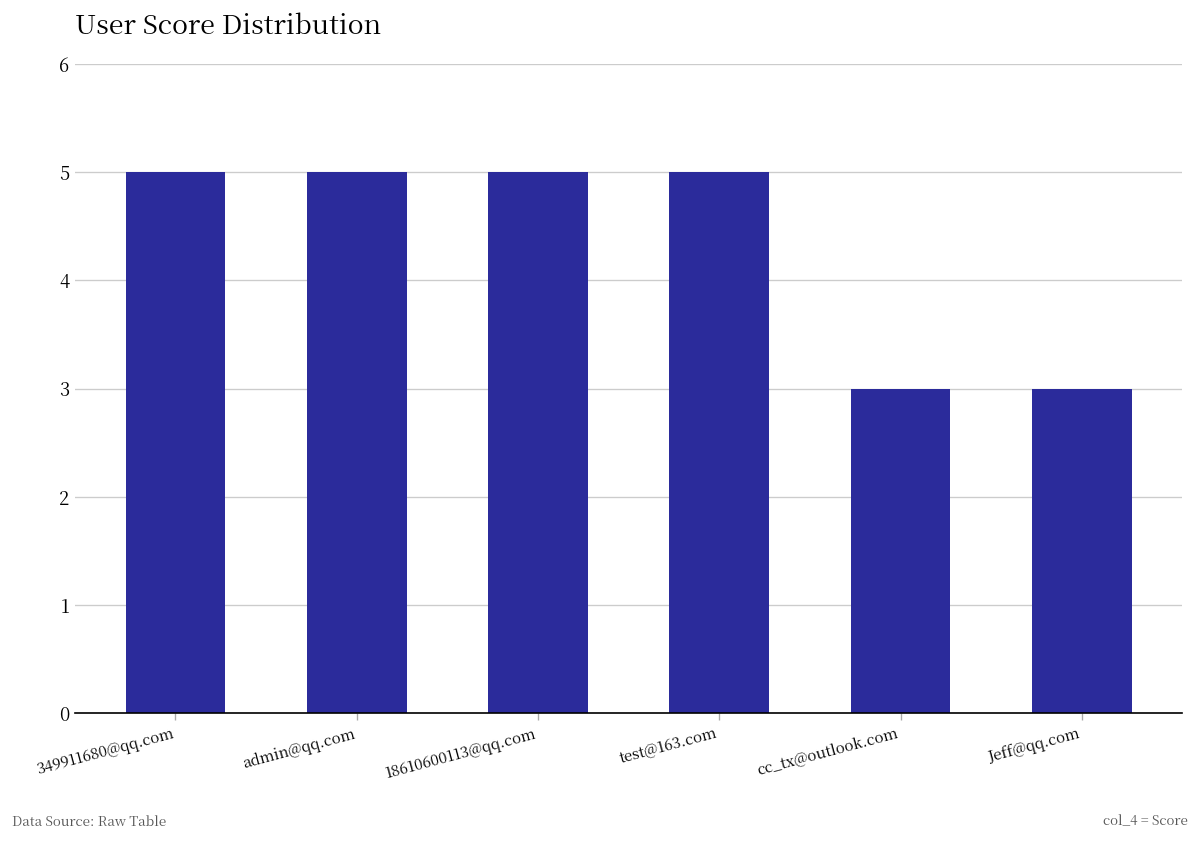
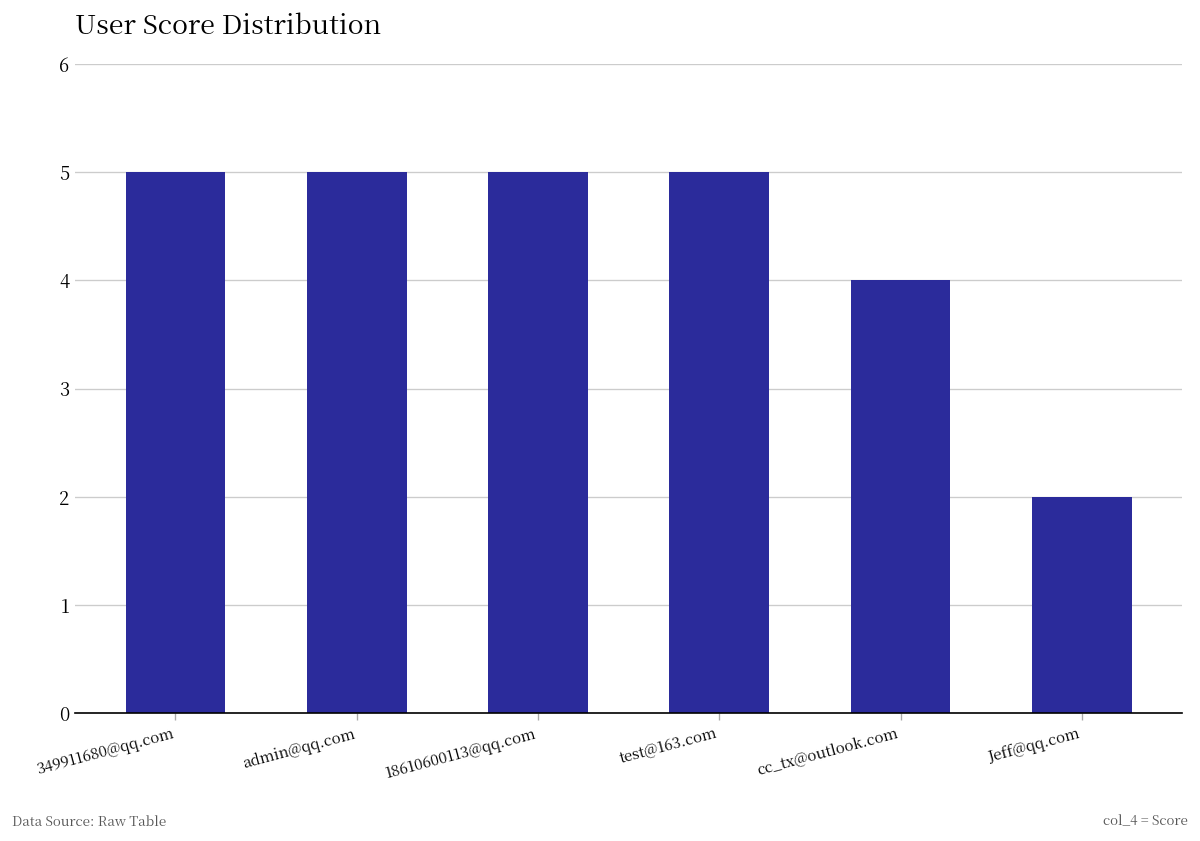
  {
    "349911680@qq.com": 5,
    "admin@qq.com": 5,
    "18610600113@qq.com": 5,
    "test@163.com": 5,
-   "cc_tx@outlook.com": 3,
-   "Jeff@qq.com": 3
+   "cc_tx@outlook.com": 4,
+   "Jeff@qq.com": 2
  }
